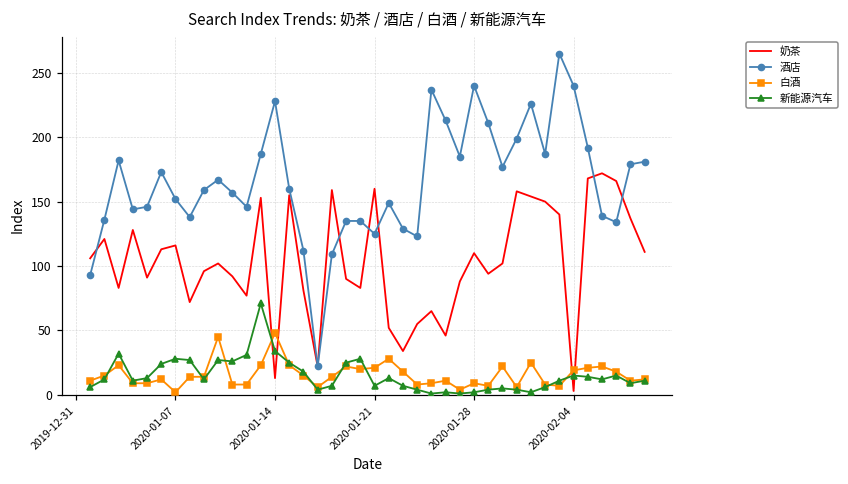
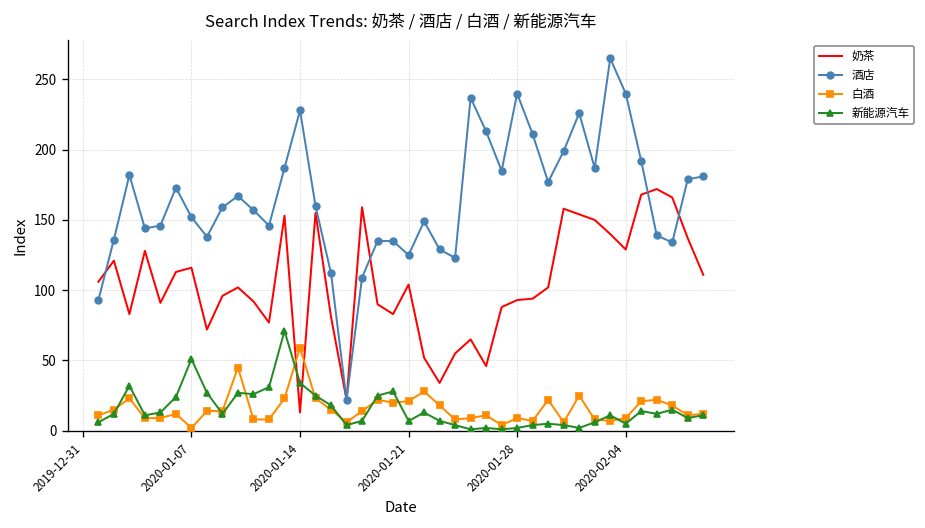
  {
    "奶茶": {
      "2020-01-07": 116,
      "2020-01-14": 13,
-     "2020-01-21": 160,
-     "2020-01-28": 110,
-     "2020-02-04": 3
+     "2020-01-21": 104,
+     "2020-01-28": 93,
+     "2020-02-04": 129
    },
    "酒店": {
      "2020-01-07": 152,
      "2020-01-14": 228,
      "2020-01-21": 125,
      "2020-01-28": 240,
      "2020-02-04": 240
    },
    "白酒": {
      "2020-01-07": 2,
-     "2020-01-14": 48,
+     "2020-01-14": 59,
      "2020-01-21": 21,
      "2020-01-28": 9,
-     "2020-02-04": 19
+     "2020-02-04": 9
    },
    "新能源汽车": {
-     "2020-01-07": 28,
+     "2020-01-07": 51,
      "2020-01-14": 34,
      "2020-01-21": 7,
      "2020-01-28": 2,
-     "2020-02-04": 15
+     "2020-02-04": 5
    }
  }
